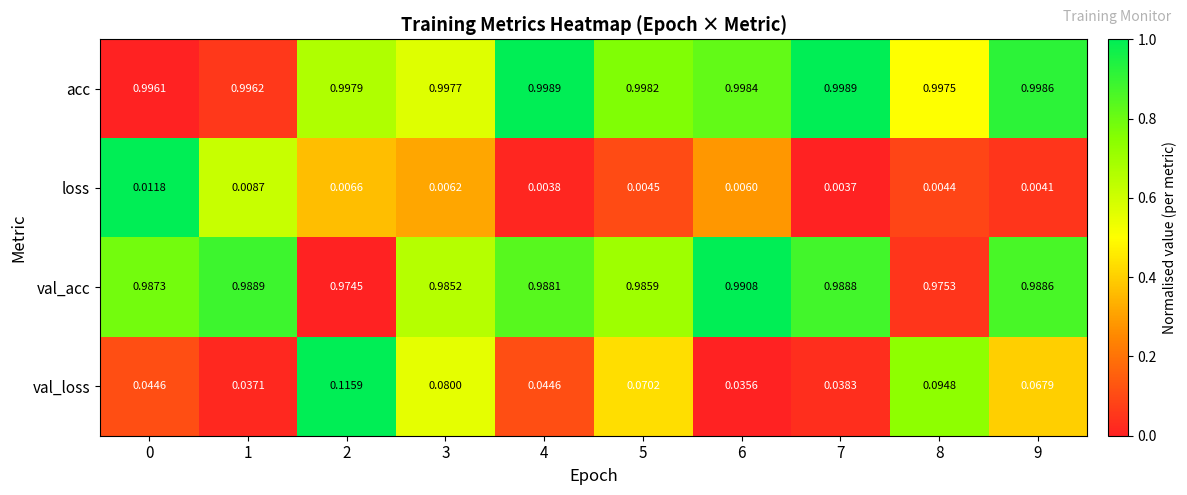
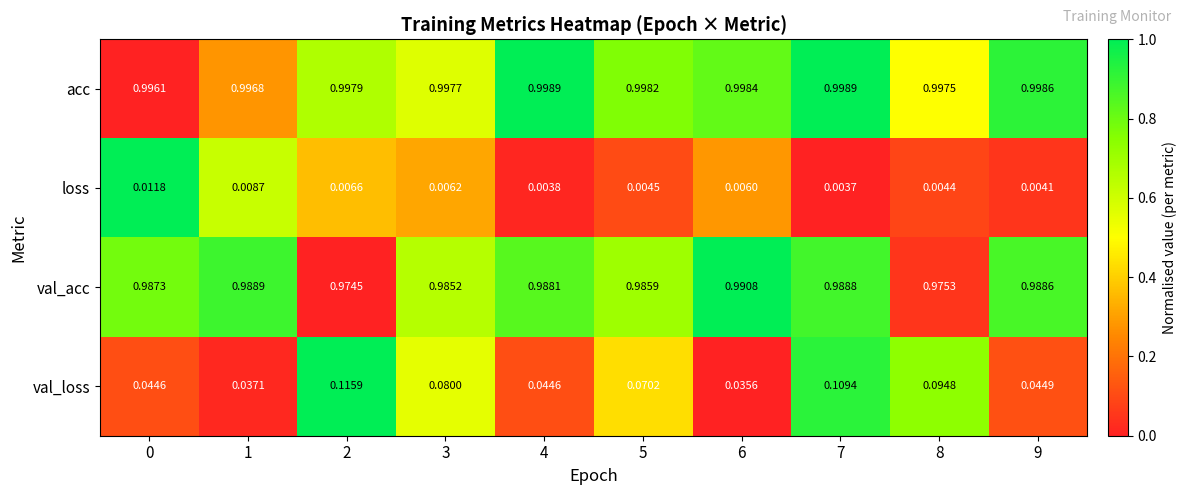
  {
    "acc": {
      "0": 0.9961,
-     "1": 0.9962,
+     "1": 0.9968,
      "2": 0.9979,
      "3": 0.9977,
      "4": 0.9989,
      "5": 0.9982,
      "6": 0.9984,
      "7": 0.9989,
      "8": 0.9975,
      "9": 0.9986
    },
    "loss": {
      "0": 0.0118,
      "1": 0.0087,
      "2": 0.0066,
      "3": 0.0062,
      "4": 0.0038,
      "5": 0.0045,
      "6": 0.0060,
      "7": 0.0037,
      "8": 0.0044,
      "9": 0.0041
    },
    "val_acc": {
      "0": 0.9873,
      "1": 0.9889,
      "2": 0.9745,
      "3": 0.9852,
      "4": 0.9881,
      "5": 0.9859,
      "6": 0.9908,
      "7": 0.9888,
      "8": 0.9753,
      "9": 0.9886
    },
    "val_loss": {
      "0": 0.0446,
      "1": 0.0371,
      "2": 0.1159,
      "3": 0.0800,
      "4": 0.0446,
      "5": 0.0702,
      "6": 0.0356,
-     "7": 0.0383,
+     "7": 0.1094,
      "8": 0.0948,
-     "9": 0.0679
+     "9": 0.0449
    }
  }
